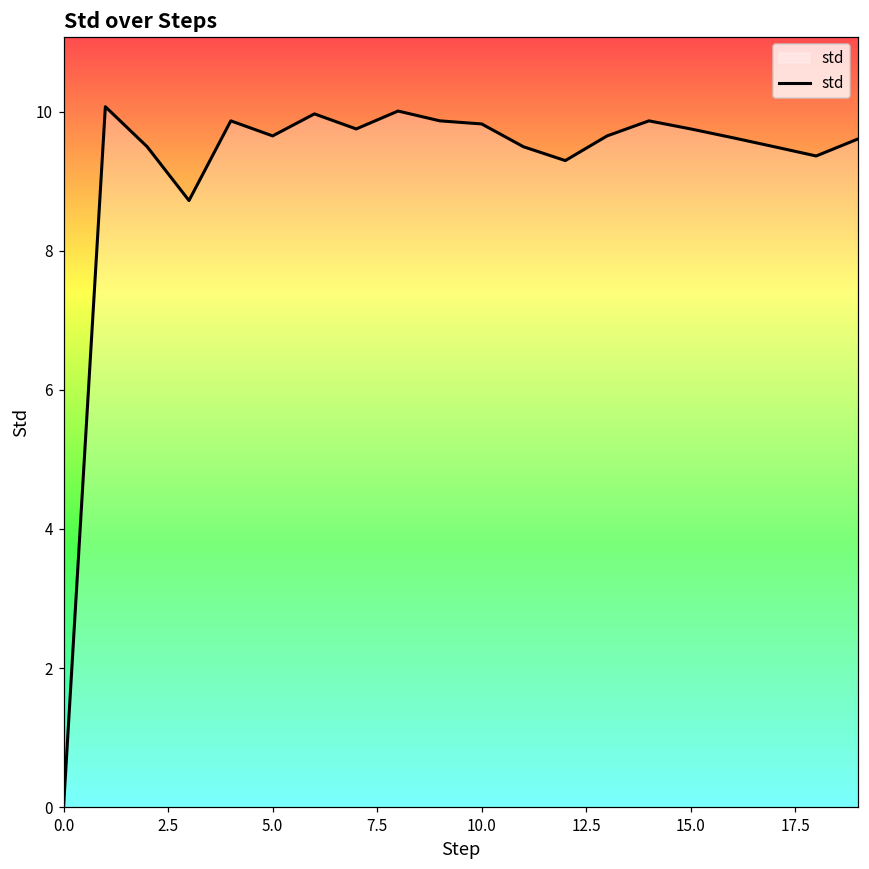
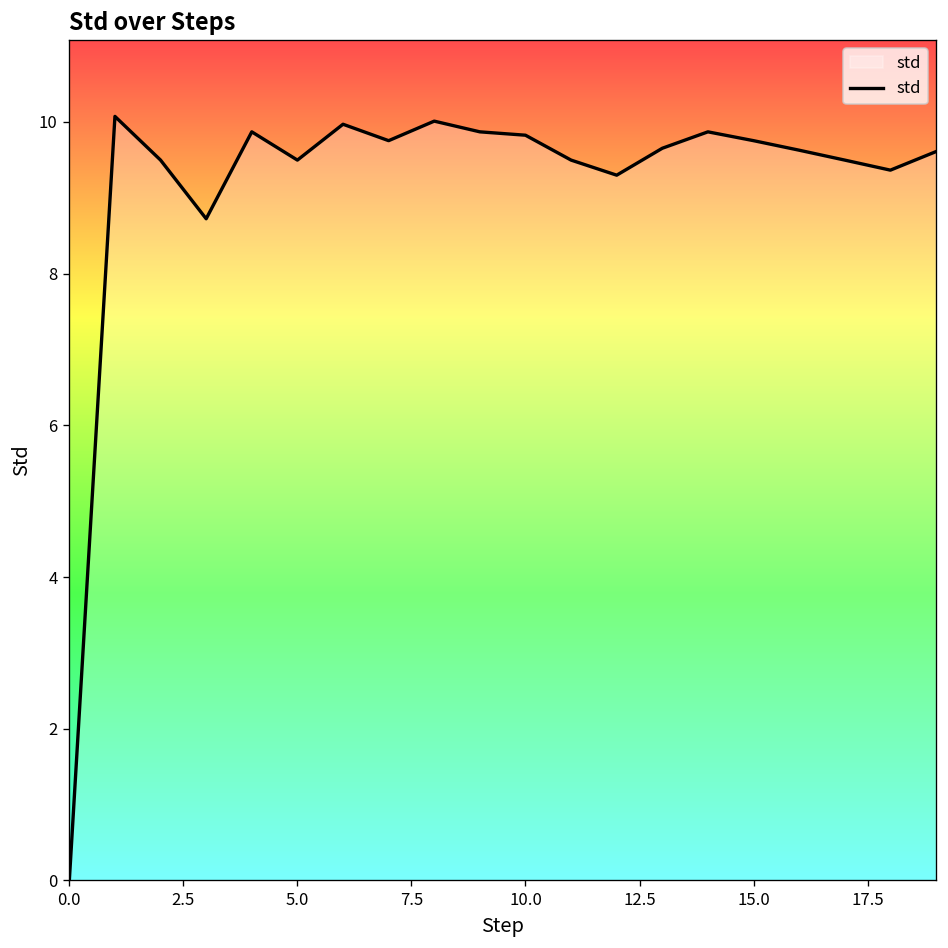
  {
    "0.0": 0.0,
-   "5.0": 9.7,
+   "5.0": 9.5,
    "10.0": 9.8,
    "15.0": 9.8
  }
